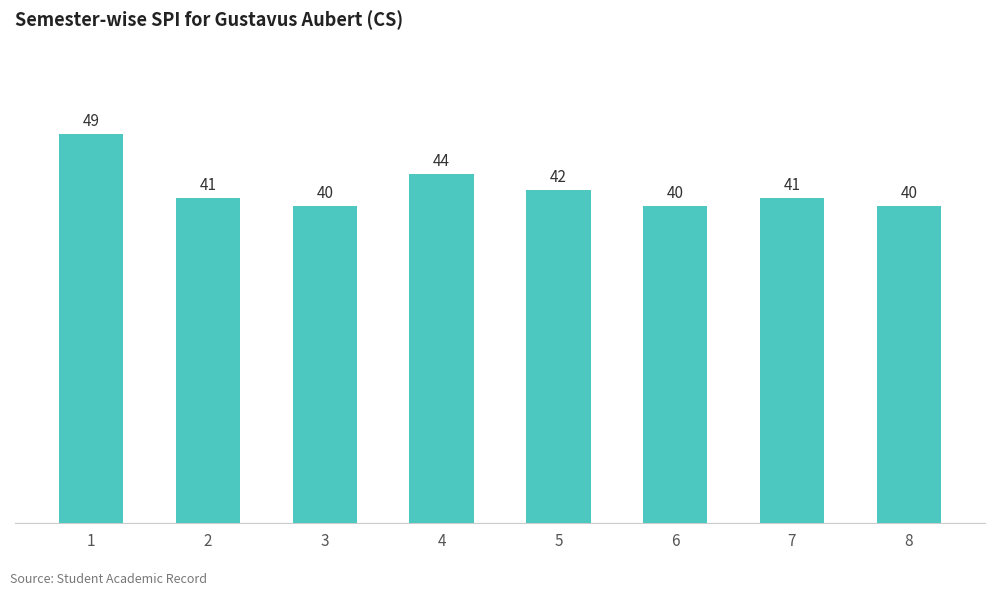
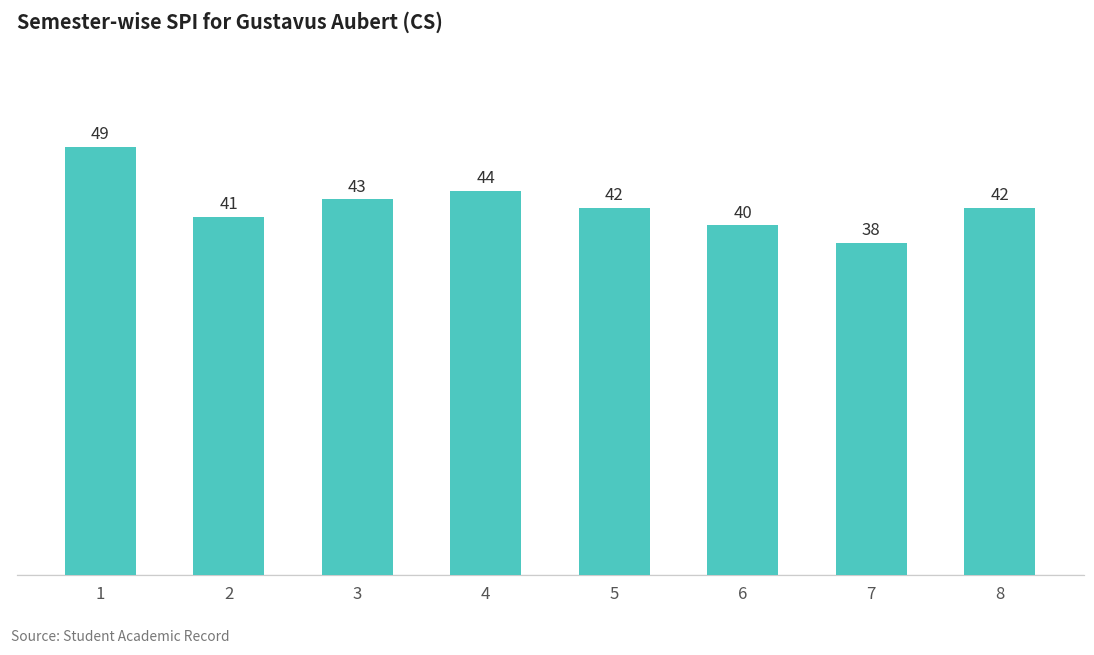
  {
    "1": 49,
    "2": 41,
-   "3": 40,
+   "3": 43,
    "4": 44,
    "5": 42,
    "6": 40,
-   "7": 41,
-   "8": 40
+   "7": 38,
+   "8": 42
  }
